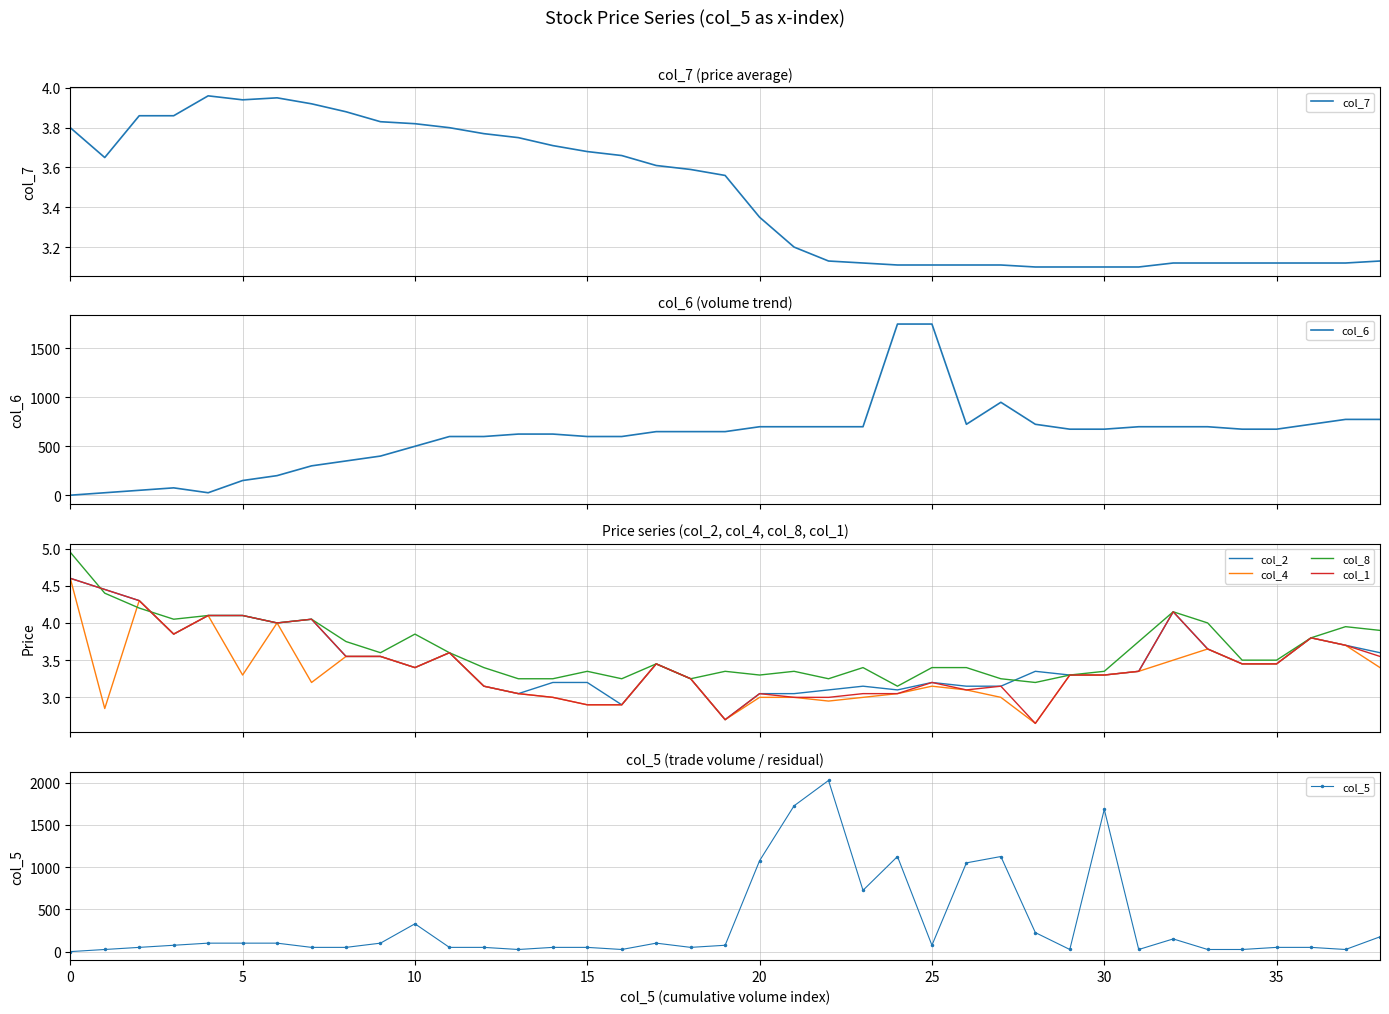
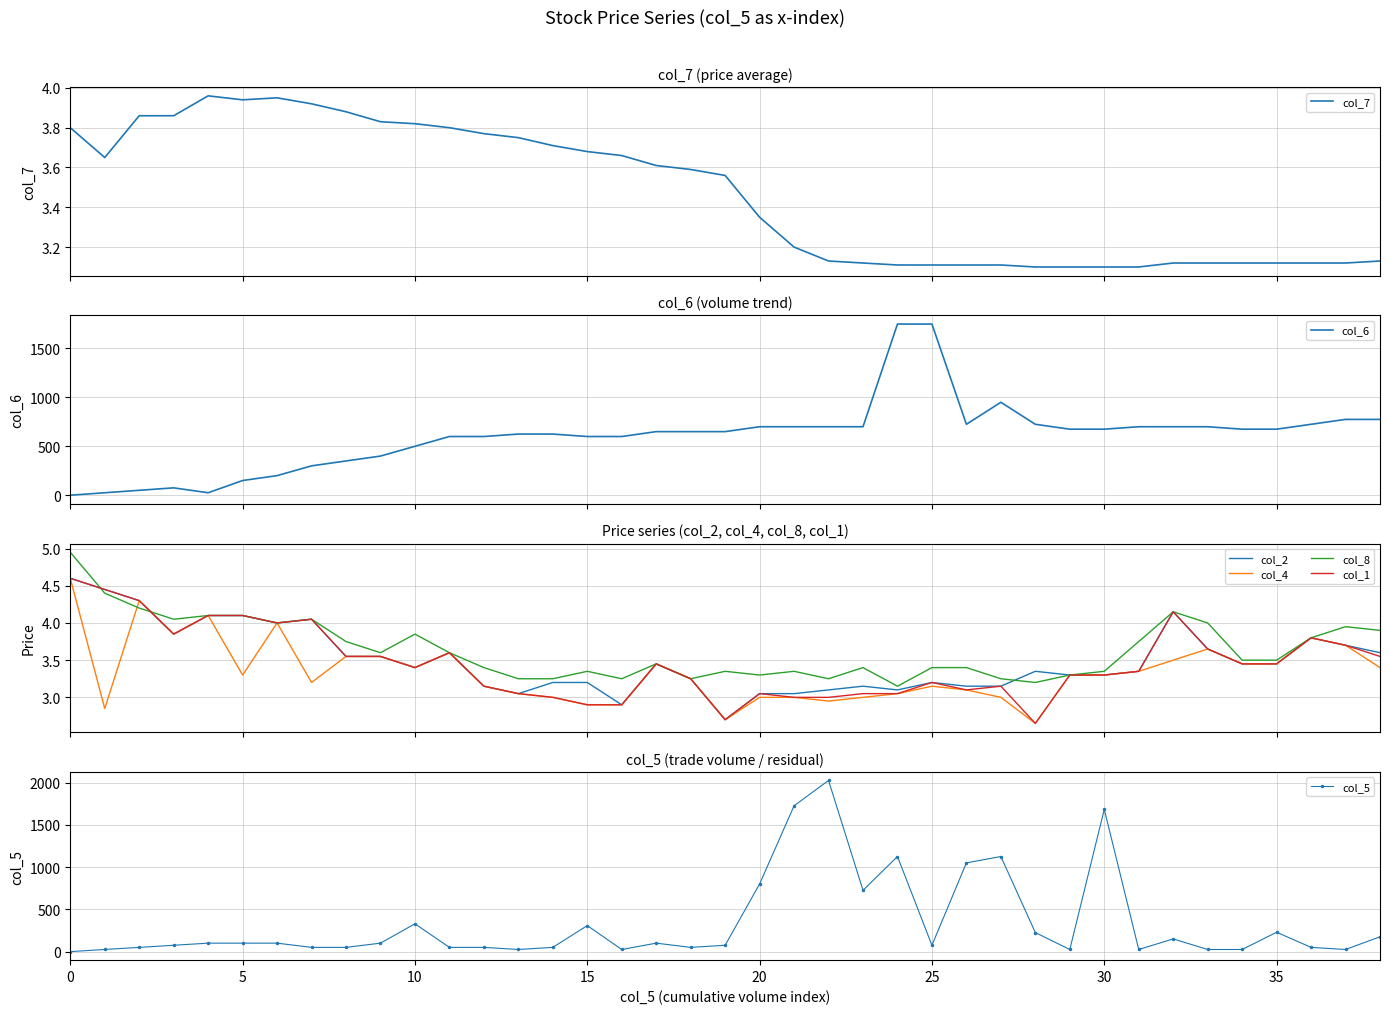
  {
    "col_5 (trade volume / residual)": {
      "0": 0,
      "5": 100,
      "10": 300,
-     "15": 100,
-     "20": 1100,
+     "15": 300,
+     "20": 800,
      "25": 100,
      "30": 1700,
-     "35": 100
+     "35": 200
    }
  }
